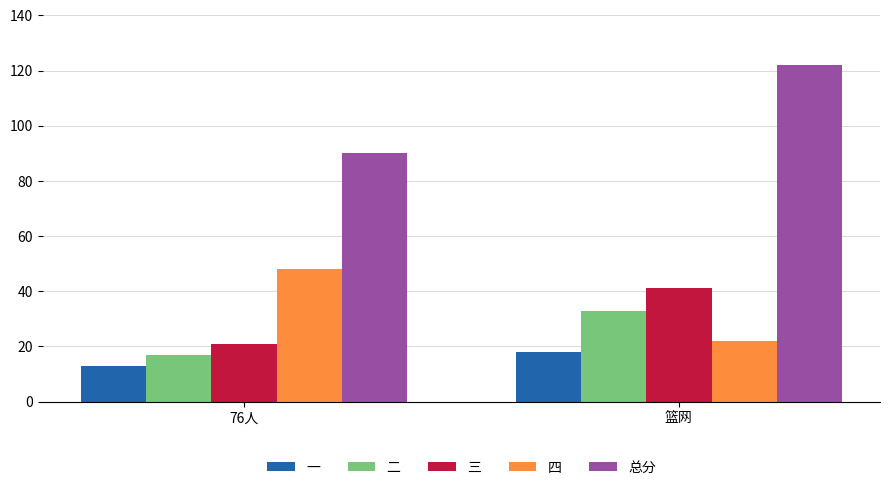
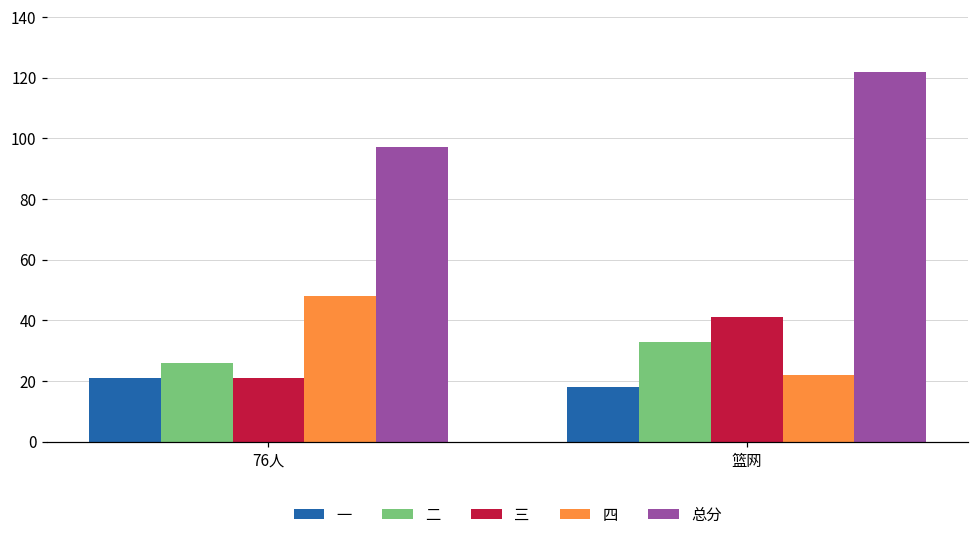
  {
    "一": {
-     "76人": 13,
+     "76人": 21,
      "篮网": 18
    },
    "二": {
-     "76人": 17,
+     "76人": 26,
      "篮网": 33
    },
    "三": {
      "76人": 21,
      "篮网": 41
    },
    "四": {
      "76人": 48,
      "篮网": 22
    },
    "总分": {
-     "76人": 90,
+     "76人": 97,
      "篮网": 122
    }
  }
